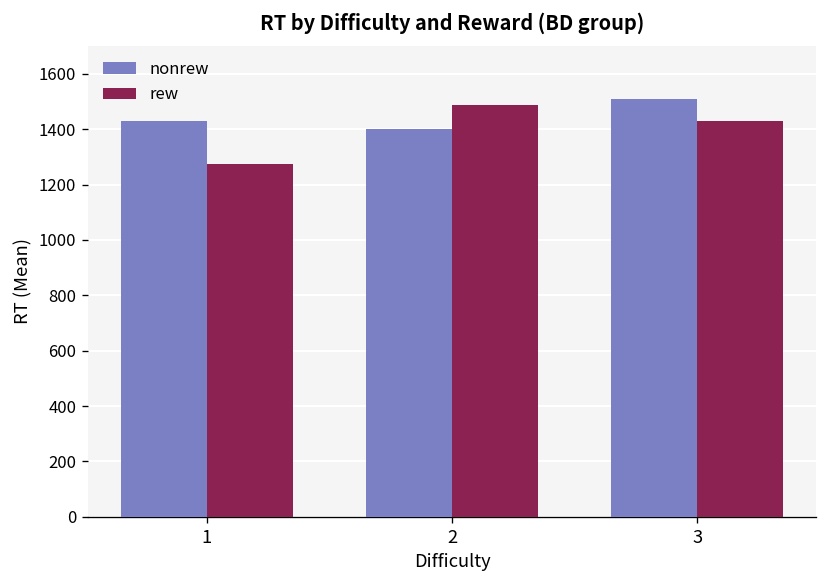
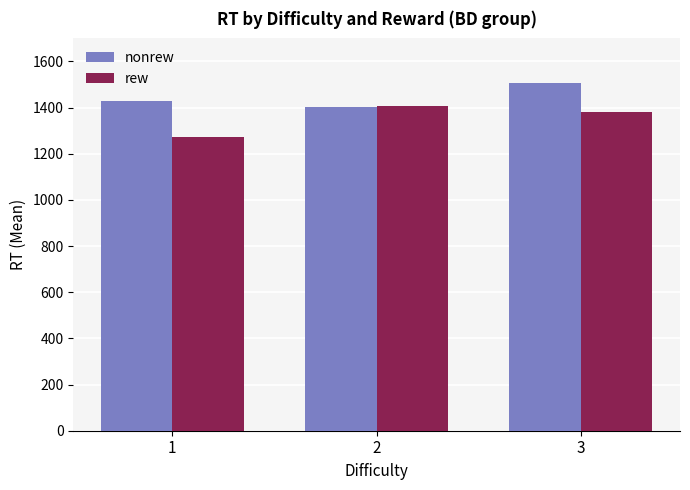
  {
    "nonrew": {
      "1": 1430,
      "2": 1400,
      "3": 1510
    },
    "rew": {
      "1": 1270,
-     "2": 1490,
-     "3": 1430
+     "2": 1410,
+     "3": 1380
    }
  }
